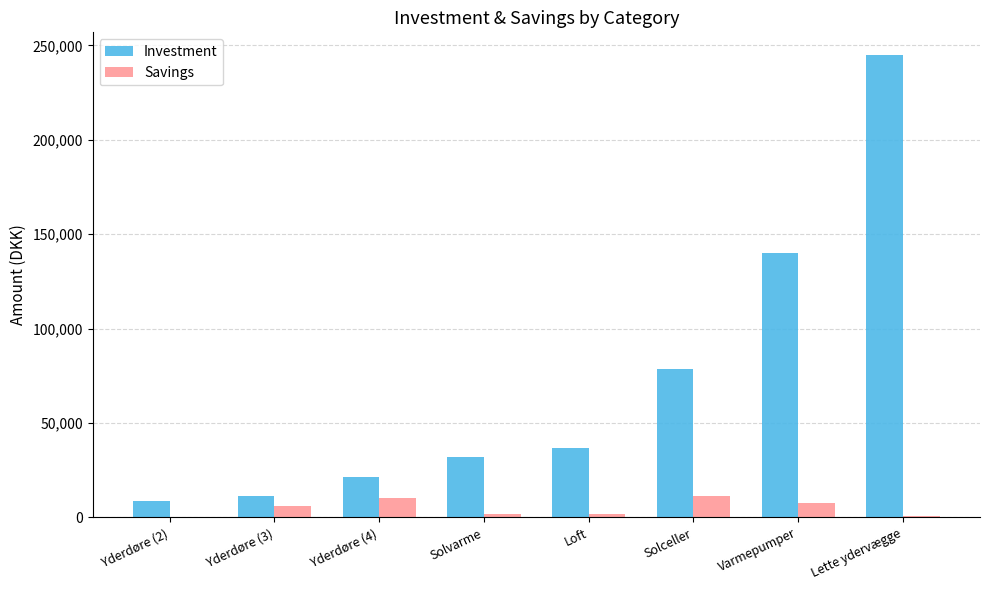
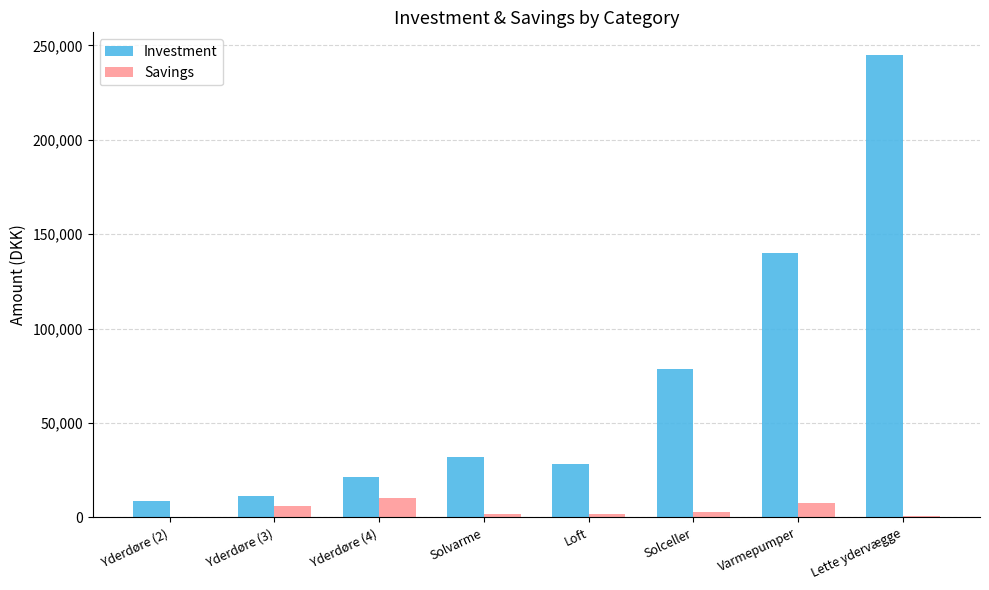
  {
    "Investment": {
      "Yderdøre (2)": "9,000",
      "Yderdøre (3)": "12,000",
      "Yderdøre (4)": "21,000",
      "Solvarme": "32,000",
-     "Loft": "37,000",
+     "Loft": "28,000",
      "Solceller": "79,000",
      "Varmepumper": "140,000",
      "Lette ydervægge": "245,000"
    },
    "Savings": {
      "Yderdøre (3)": "6,000",
      "Yderdøre (4)": "10,000",
      "Solvarme": "2,000",
      "Loft": "2,000",
-     "Solceller": "11,000",
+     "Solceller": "3,000",
      "Varmepumper": "7,000"
    }
  }
